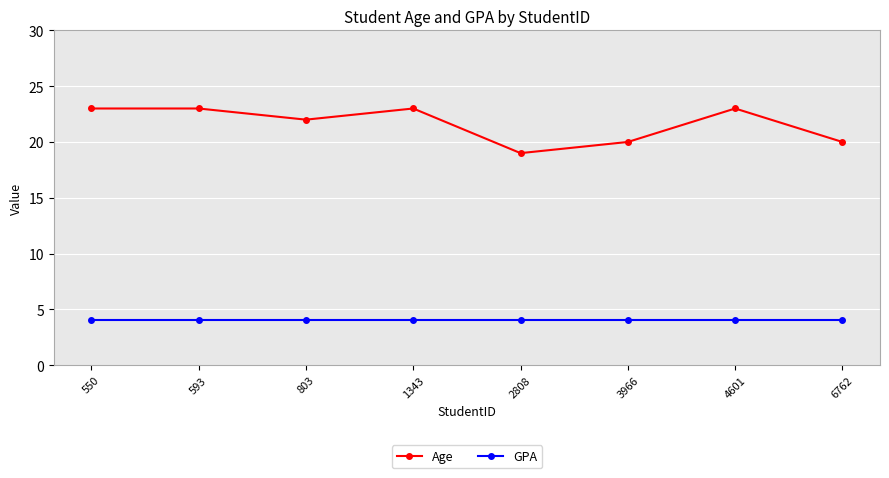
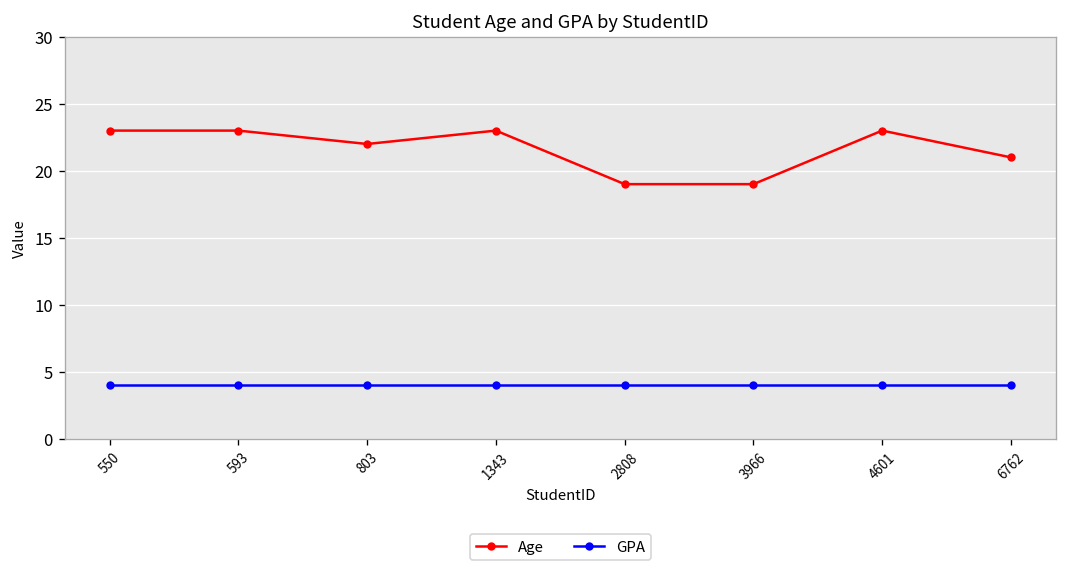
  {
    "Age": {
      "550": 23,
      "593": 23,
      "803": 22,
      "1343": 23,
      "2808": 19,
-     "3966": 20,
+     "3966": 19,
      "4601": 23,
-     "6762": 20
+     "6762": 21
    },
    "GPA": {
      "550": 4,
      "593": 4,
      "803": 4,
      "1343": 4,
      "2808": 4,
      "3966": 4,
      "4601": 4,
      "6762": 4
    }
  }
